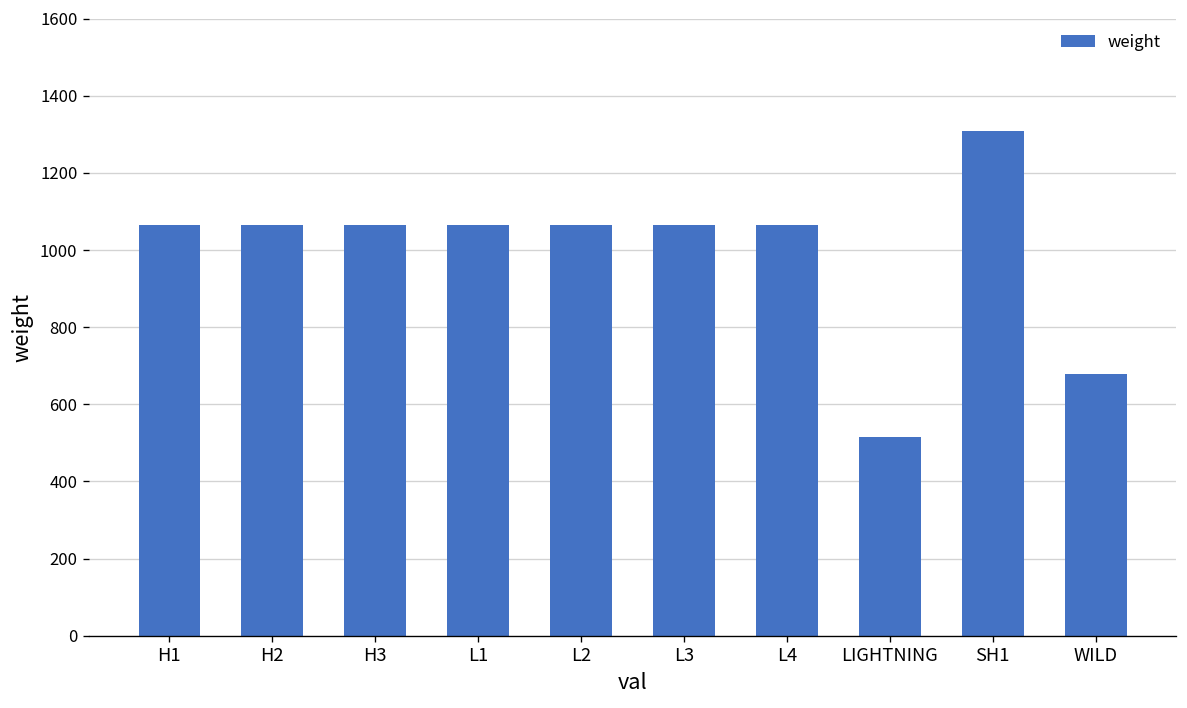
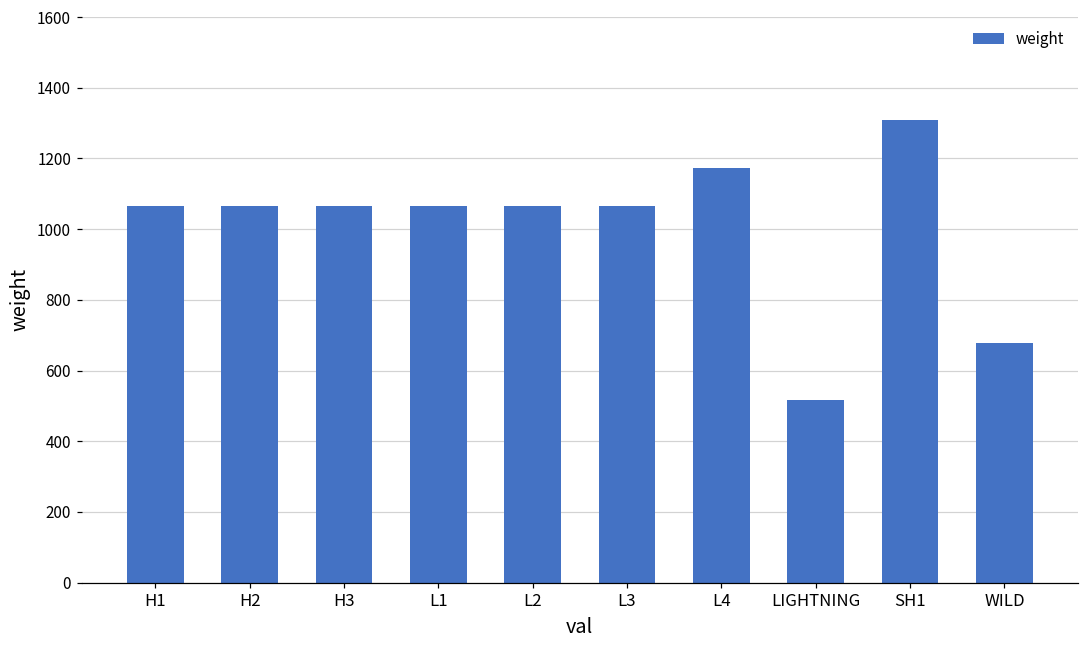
  {
    "H1": 1070,
    "H2": 1070,
    "H3": 1070,
    "L1": 1070,
    "L2": 1070,
    "L3": 1070,
-   "L4": 1070,
+   "L4": 1170,
    "LIGHTNING": 520,
    "SH1": 1310,
    "WILD": 680
  }
